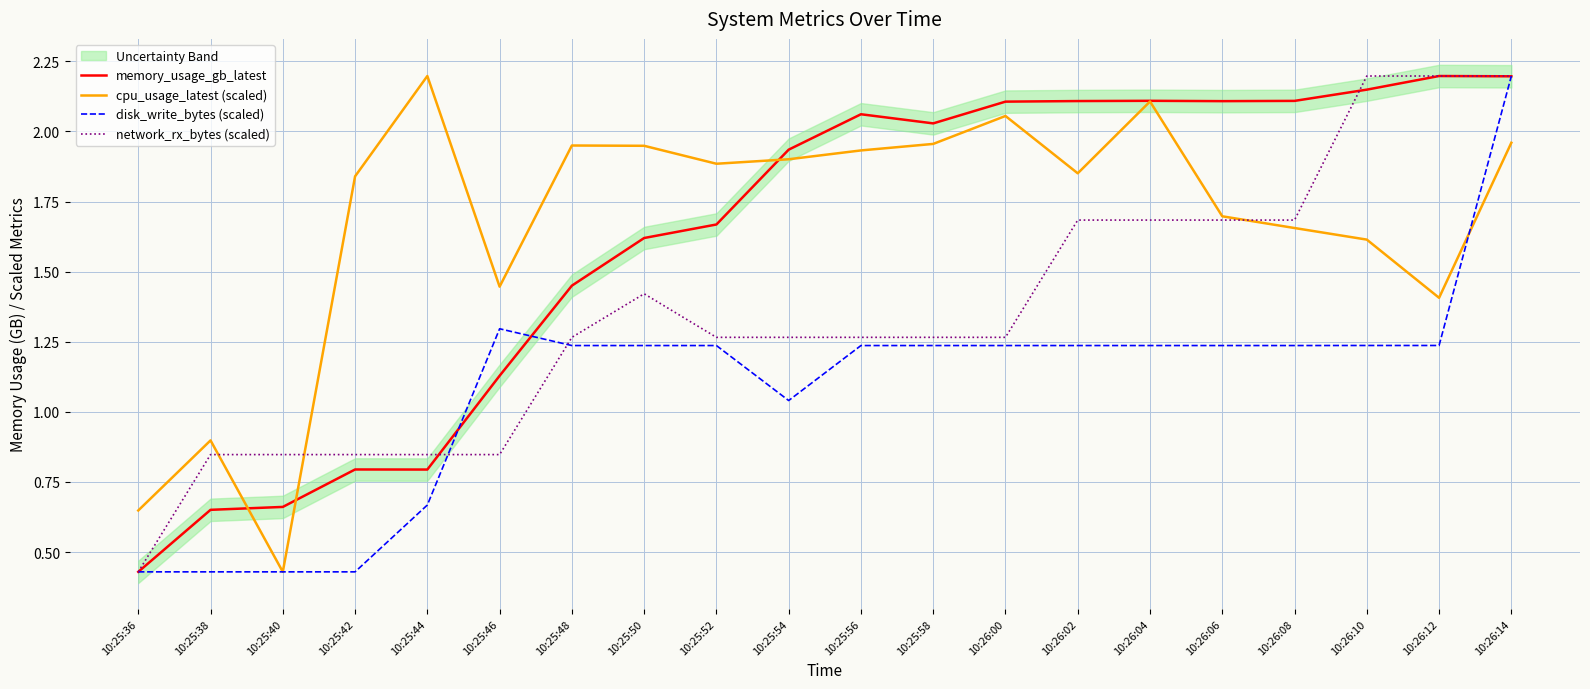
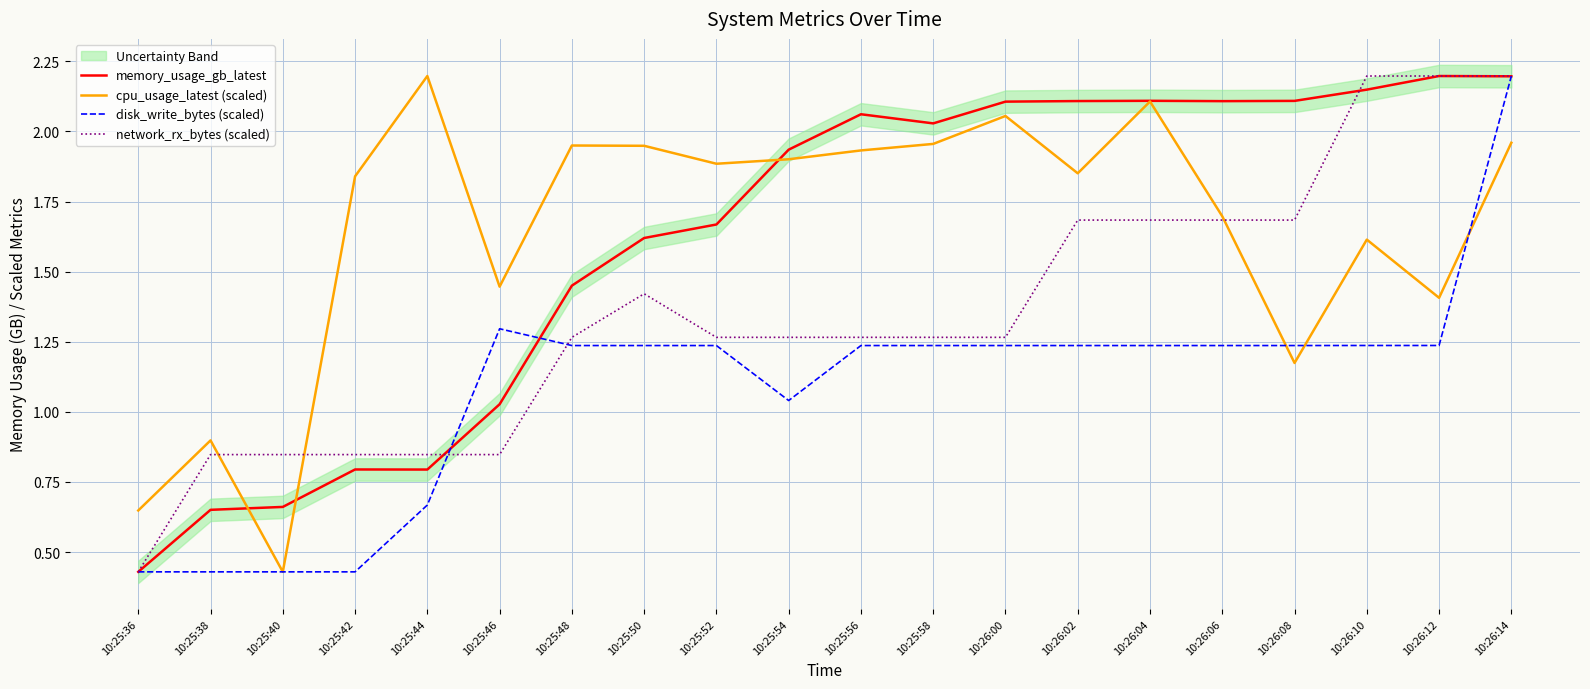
  {
    "memory_usage_gb_latest": {
      "10:25:38": 0.65,
      "10:25:40": 0.66,
      "10:25:42": 0.79,
      "10:25:44": 0.79,
-     "10:25:46": 1.13,
+     "10:25:46": 1.03,
      "10:25:48": 1.45,
      "10:25:50": 1.62,
      "10:25:52": 1.67,
      "10:25:54": 1.93,
      "10:25:56": 2.06,
      "10:25:58": 2.03,
      "10:26:00": 2.11,
      "10:26:02": 2.11,
      "10:26:06": 2.11,
      "10:26:08": 2.11,
      "10:26:10": 2.15
    },
    "cpu_usage_latest (scaled)": {
      "10:25:36": 0.65,
      "10:25:38": 0.90,
      "10:25:42": 1.84,
      "10:25:44": 2.20,
      "10:25:46": 1.45,
      "10:25:48": 1.95,
      "10:25:50": 1.95,
      "10:25:52": 1.88,
      "10:25:54": 1.90,
      "10:25:56": 1.93,
      "10:25:58": 1.96,
      "10:26:00": 2.06,
      "10:26:02": 1.85,
      "10:26:06": 1.70,
-     "10:26:08": 1.66,
+     "10:26:08": 1.17,
      "10:26:10": 1.61,
      "10:26:12": 1.41,
      "10:26:14": 1.96
    },
    "disk_write_bytes (scaled)": {
      "10:25:38": 0.43,
      "10:25:42": 0.43,
      "10:25:44": 0.67,
      "10:25:46": 1.30,
      "10:25:48": 1.24,
      "10:25:50": 1.24,
      "10:25:52": 1.24,
      "10:25:54": 1.04,
      "10:25:56": 1.24,
      "10:25:58": 1.24,
      "10:26:00": 1.24,
      "10:26:02": 1.24,
      "10:26:04": 1.24,
      "10:26:06": 1.24,
      "10:26:08": 1.24,
      "10:26:10": 1.24,
      "10:26:12": 1.24
    },
    "network_rx_bytes (scaled)": {
      "10:25:38": 0.85,
      "10:25:40": 0.85,
      "10:25:42": 0.85,
      "10:25:44": 0.85,
      "10:25:46": 0.85,
      "10:25:48": 1.27,
      "10:25:50": 1.42,
      "10:25:52": 1.27,
      "10:25:54": 1.27,
      "10:25:56": 1.27,
      "10:25:58": 1.27,
      "10:26:00": 1.27,
      "10:26:02": 1.68,
      "10:26:04": 1.68,
      "10:26:06": 1.68,
      "10:26:08": 1.68
    }
  }
